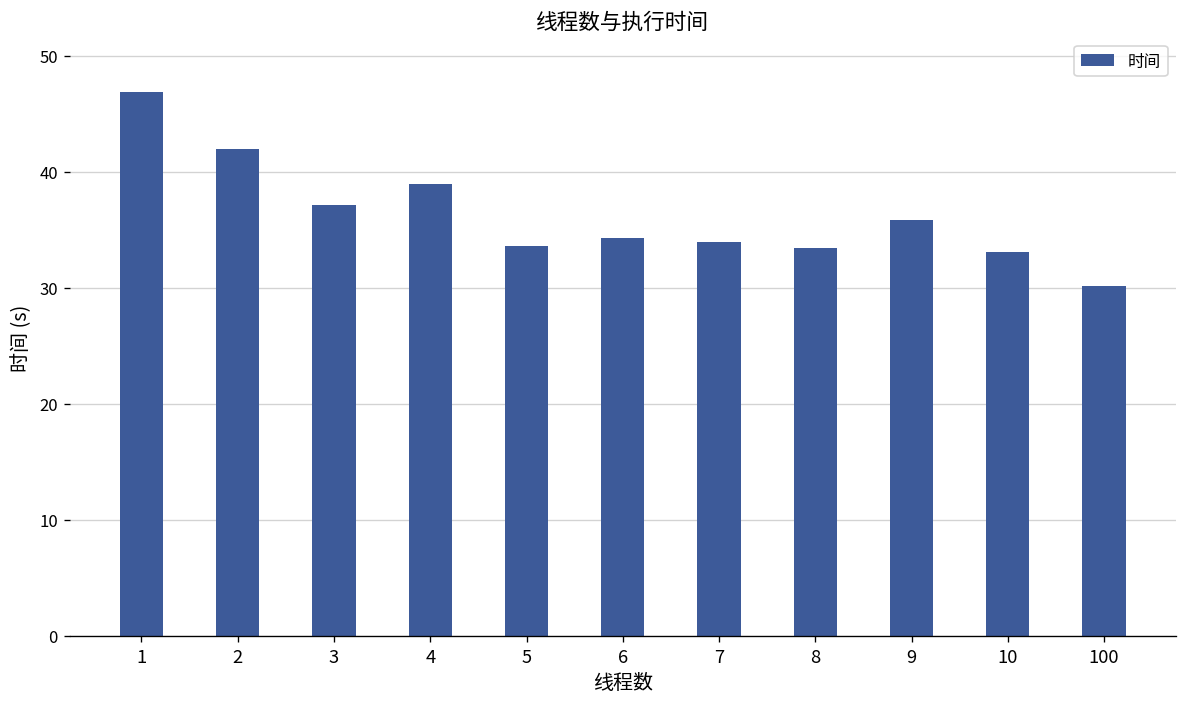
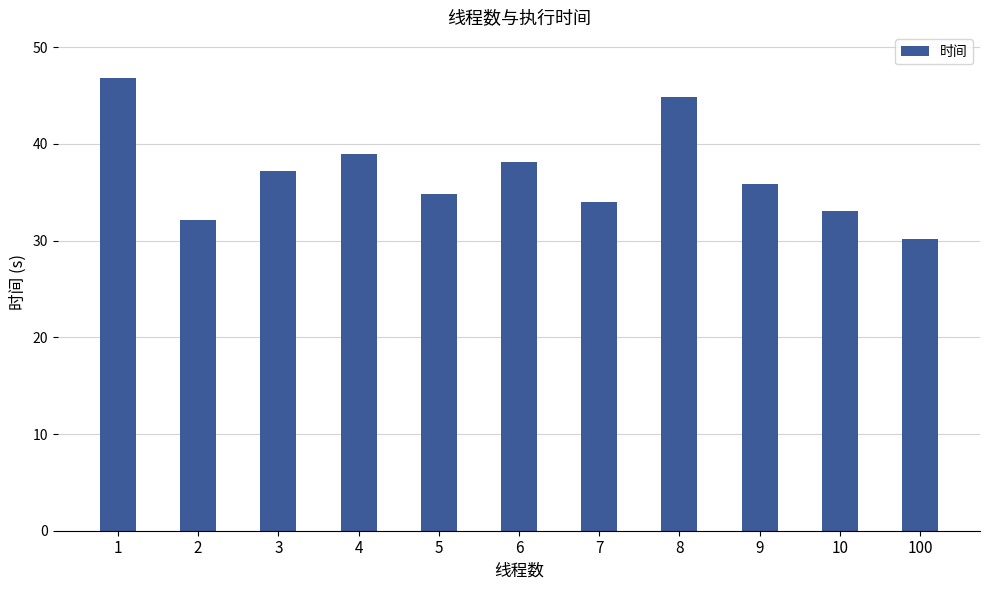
  {
    "1": 47,
-   "2": 42,
+   "2": 32,
    "3": 37,
    "4": 39,
-   "5": 34,
-   "6": 34,
+   "5": 35,
+   "6": 38,
    "7": 34,
-   "8": 33,
+   "8": 45,
    "9": 36,
    "10": 33,
    "100": 30
  }
